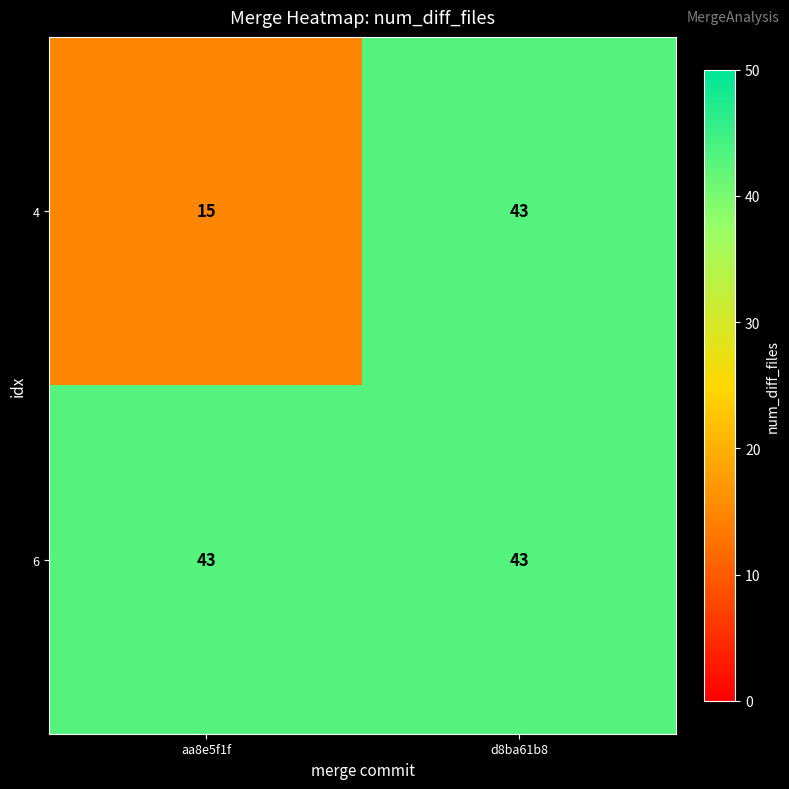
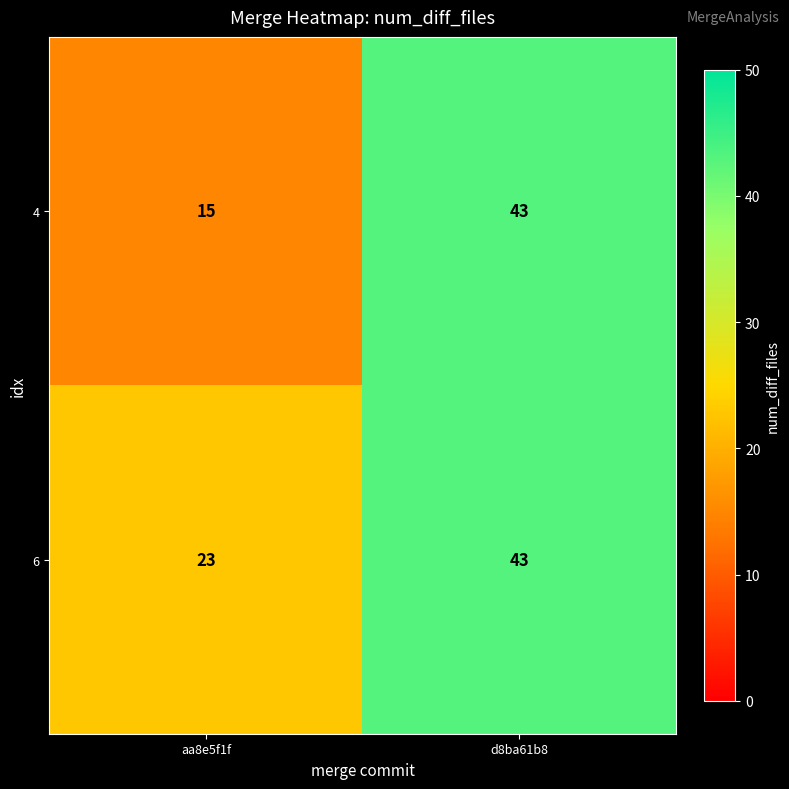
  {
    "4": {
      "aa8e5f1f": 15,
      "d8ba61b8": 43
    },
    "6": {
-     "aa8e5f1f": 43,
+     "aa8e5f1f": 23,
      "d8ba61b8": 43
    }
  }
